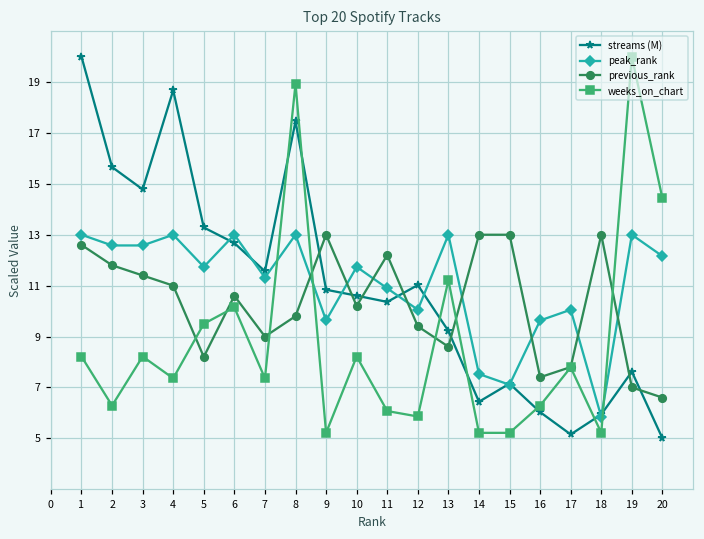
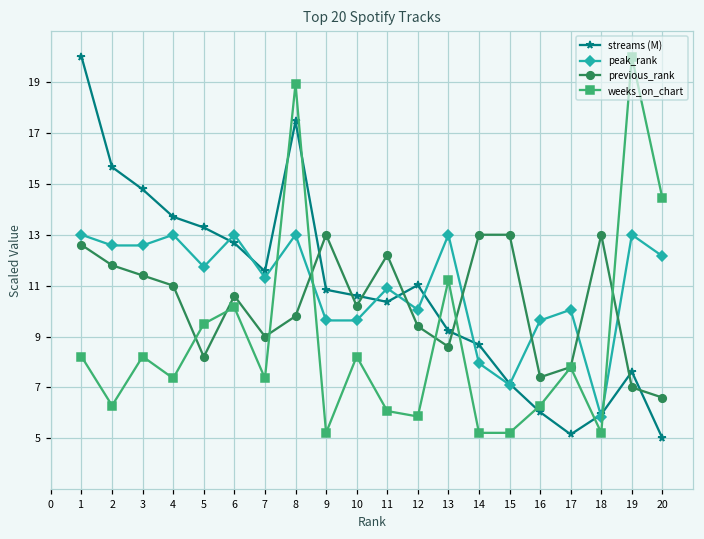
  {
    "streams (M)": {
      "1": 20.0,
      "2": 15.7,
      "3": 14.8,
-     "4": 18.7,
+     "4": 13.7,
      "5": 13.3,
      "6": 12.7,
      "7": 11.6,
      "8": 17.5,
      "9": 10.8,
      "10": 10.6,
      "11": 10.4,
      "12": 11.0,
      "13": 9.2,
-     "14": 6.4,
+     "14": 8.7,
      "16": 6.0,
      "17": 5.2,
      "19": 7.6,
      "20": 5.0
    },
    "peak_rank": {
      "1": 13.0,
      "2": 12.6,
      "3": 12.6,
      "4": 13.0,
      "5": 11.7,
      "6": 13.0,
      "7": 11.3,
      "8": 13.0,
      "9": 9.6,
-     "10": 11.7,
+     "10": 9.6,
      "11": 10.9,
      "12": 10.1,
      "13": 13.0,
-     "14": 7.5,
+     "14": 7.9,
      "16": 9.6,
      "17": 10.1,
      "19": 13.0,
      "20": 12.2
    }
  }
